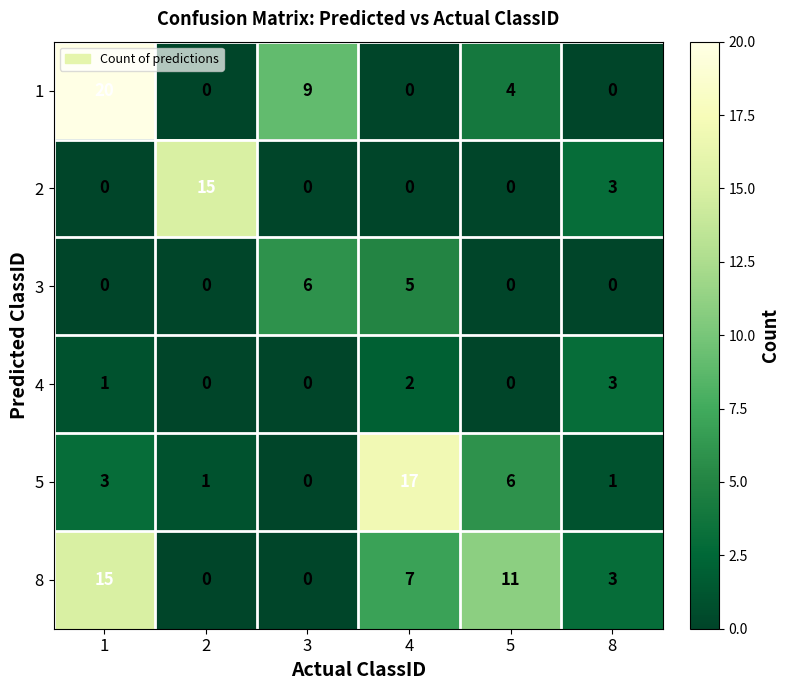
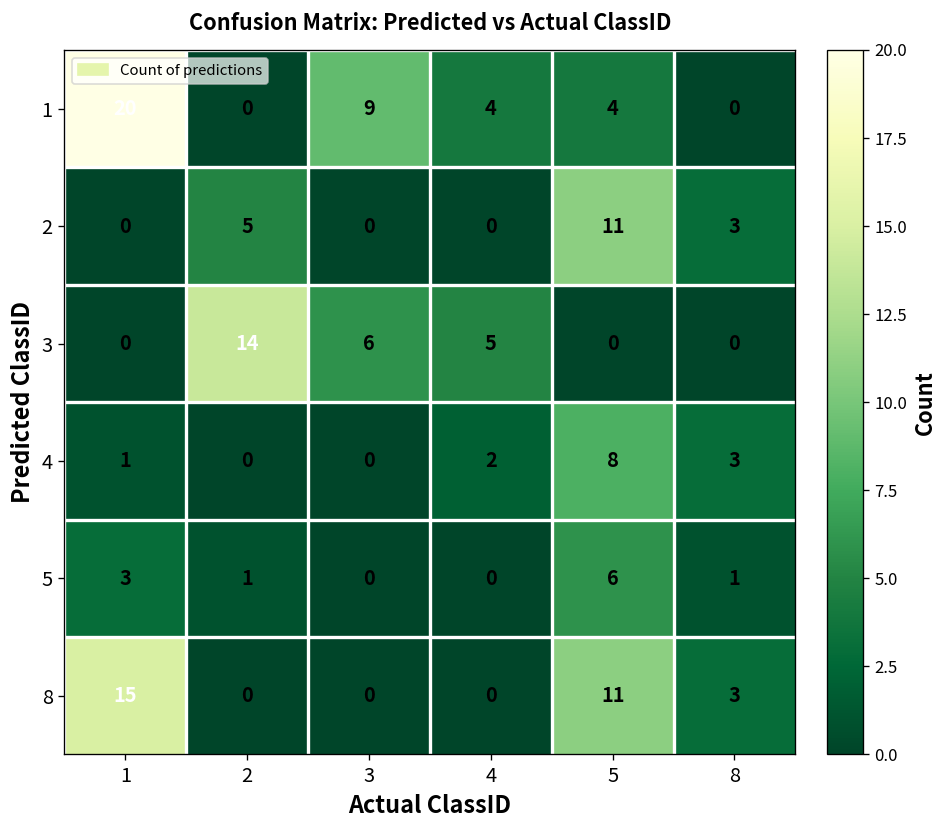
  {
    "1": {
      "2": 0,
      "3": 9,
-     "4": 0,
+     "4": 4,
      "5": 4,
      "8": 0
    },
    "2": {
      "1": 0,
-     "2": 15,
+     "2": 5,
      "3": 0,
      "4": 0,
-     "5": 0,
+     "5": 11,
      "8": 3
    },
    "3": {
      "1": 0,
-     "2": 0,
+     "2": 14,
      "3": 6,
      "4": 5,
      "5": 0,
      "8": 0
    },
    "4": {
      "1": 1,
      "2": 0,
      "3": 0,
      "4": 2,
-     "5": 0,
+     "5": 8,
      "8": 3
    },
    "5": {
      "1": 3,
      "2": 1,
      "3": 0,
-     "4": 17,
+     "4": 0,
      "5": 6,
      "8": 1
    },
    "8": {
      "1": 15,
      "2": 0,
      "3": 0,
-     "4": 7,
+     "4": 0,
      "5": 11,
      "8": 3
    }
  }
